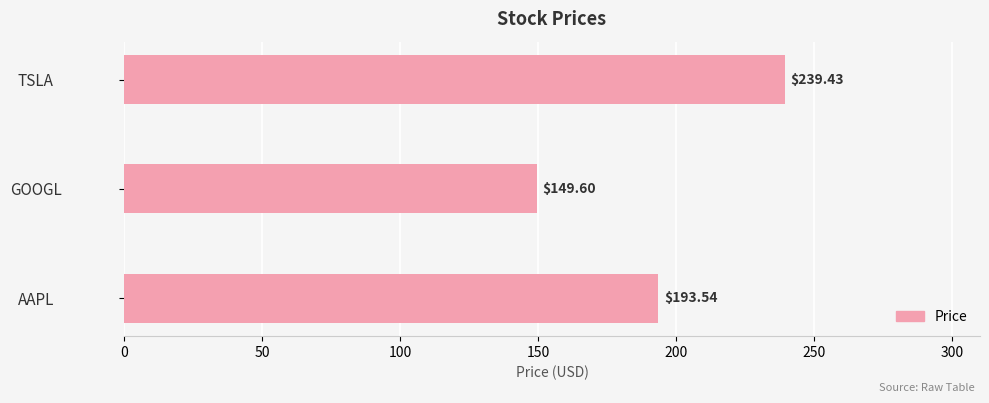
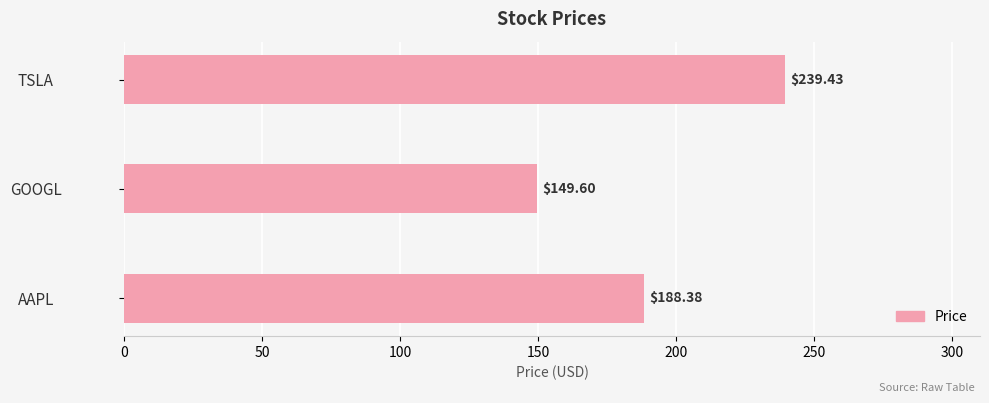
  {
    "TSLA": "$239.43",
    "GOOGL": "$149.60",
-   "AAPL": "$193.54"
+   "AAPL": "$188.38"
  }
